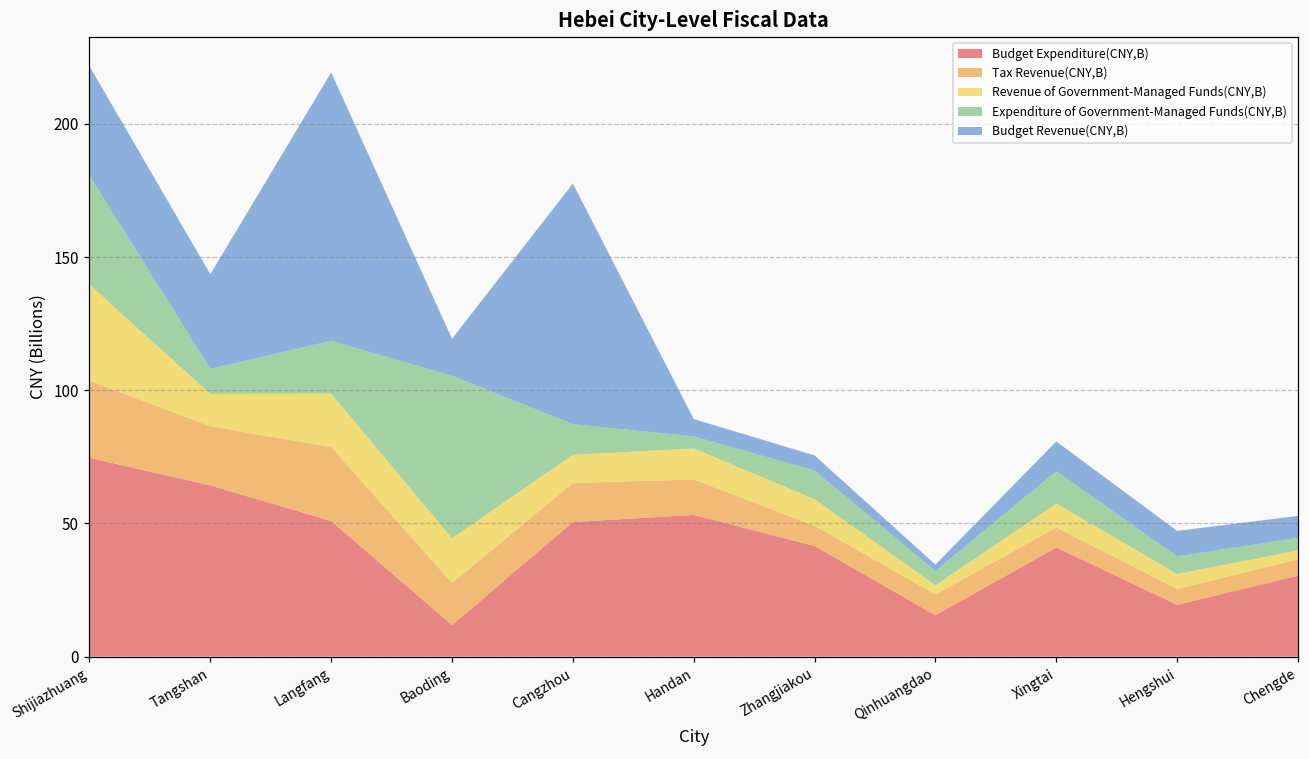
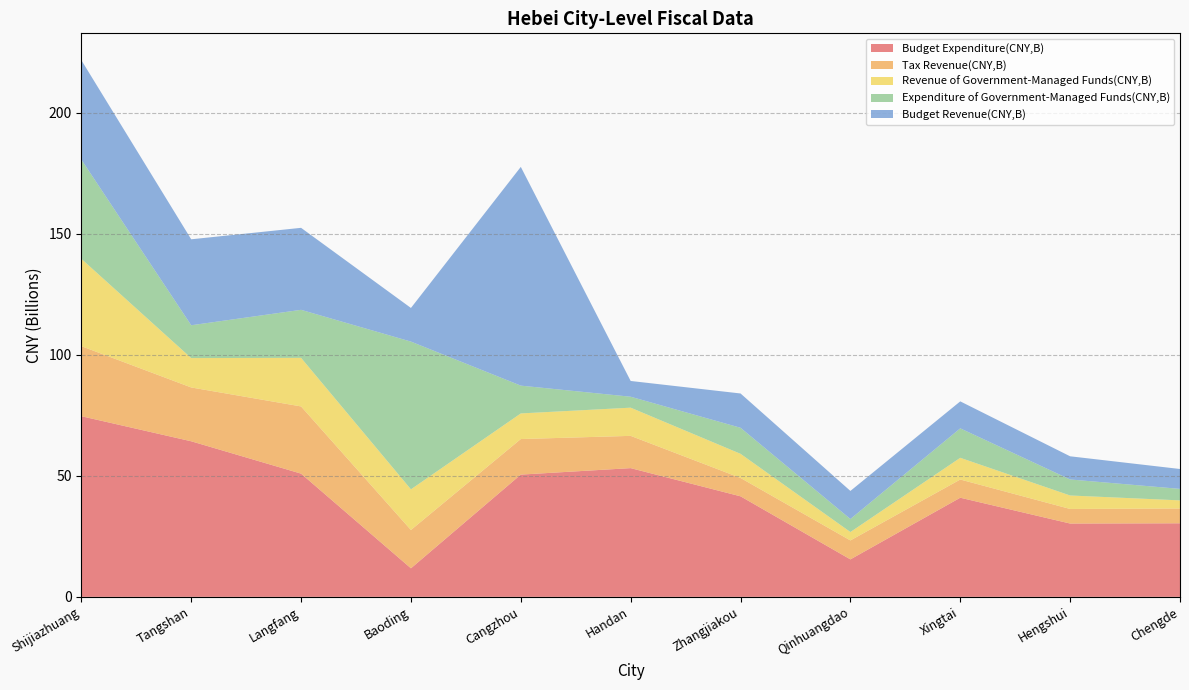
  {
    "Budget Expenditure(CNY,B)": {
      "Shijiazhuang": 75,
      "Tangshan": 64,
      "Langfang": 51,
      "Baoding": 12,
      "Cangzhou": 50,
      "Handan": 53,
      "Zhangjiakou": 42,
      "Qinhuangdao": 15,
      "Xingtai": 41,
-     "Hengshui": 19,
+     "Hengshui": 30,
      "Chengde": 30
    },
    "Expenditure of Government-Managed Funds(CNY,B)": {
      "Shijiazhuang": 41,
-     "Tangshan": 9,
+     "Tangshan": 14,
      "Langfang": 20,
      "Baoding": 61,
      "Cangzhou": 11,
      "Handan": 5,
      "Zhangjiakou": 11,
      "Qinhuangdao": 5,
      "Xingtai": 12,
      "Hengshui": 7,
      "Chengde": 5
    },
    "Budget Revenue(CNY,B)": {
      "Shijiazhuang": 41,
      "Tangshan": 36,
-     "Langfang": 101,
+     "Langfang": 34,
      "Baoding": 14,
      "Cangzhou": 90,
      "Handan": 7,
-     "Zhangjiakou": 6,
-     "Qinhuangdao": 2,
+     "Zhangjiakou": 14,
+     "Qinhuangdao": 12,
      "Xingtai": 11,
      "Hengshui": 10,
      "Chengde": 8
    }
  }
